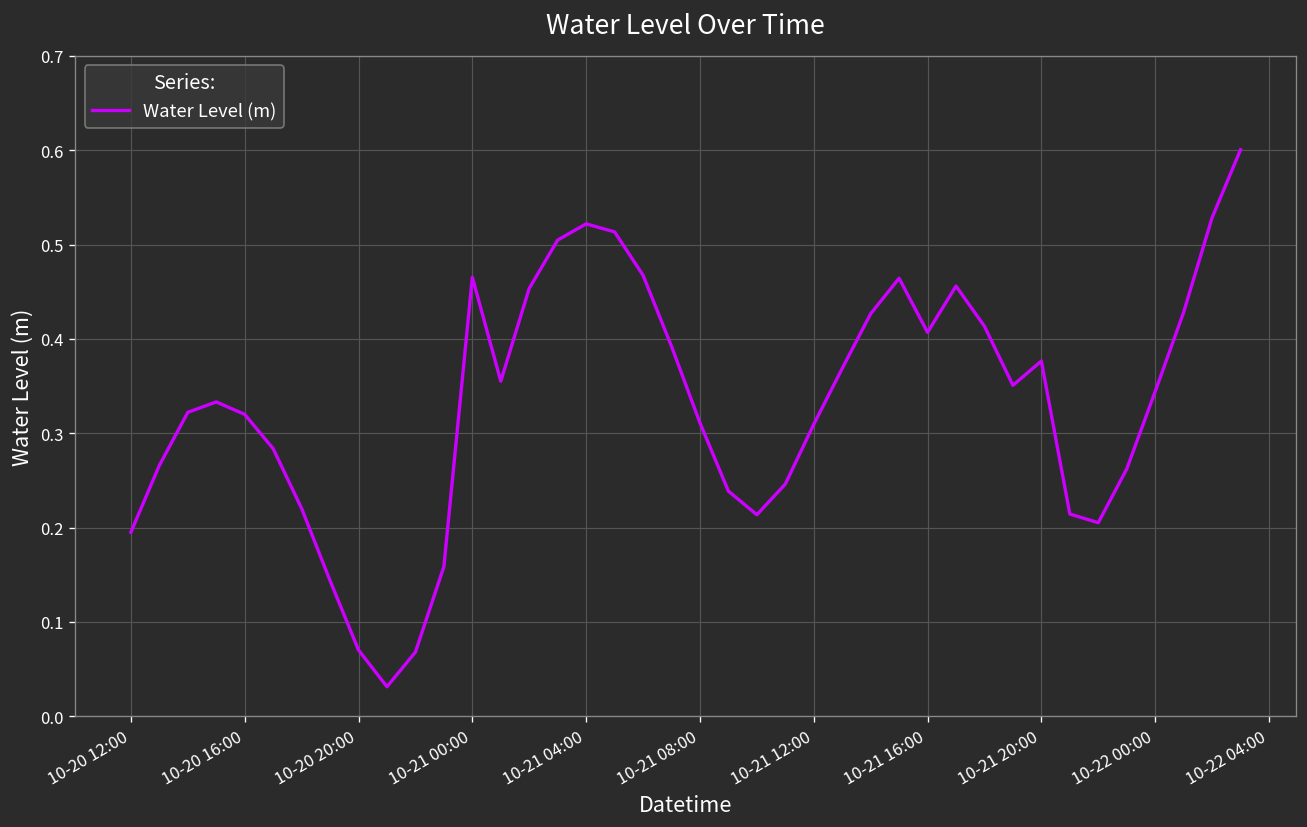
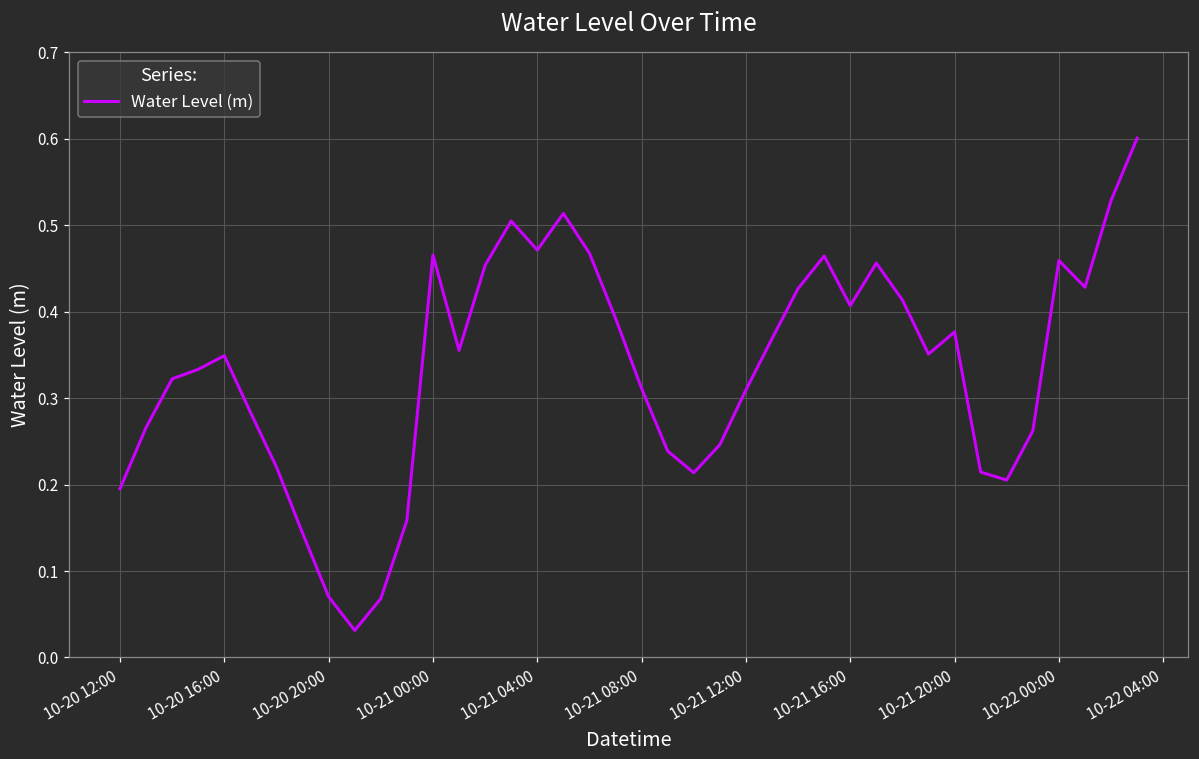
  {
    "10-20 12:00": 0.20,
-   "10-20 16:00": 0.32,
+   "10-20 16:00": 0.35,
    "10-20 20:00": 0.07,
    "10-21 00:00": 0.47,
-   "10-21 04:00": 0.52,
+   "10-21 04:00": 0.47,
    "10-21 08:00": 0.31,
    "10-21 12:00": 0.31,
    "10-21 16:00": 0.41,
    "10-21 20:00": 0.38,
-   "10-22 00:00": 0.34
+   "10-22 00:00": 0.46
  }
